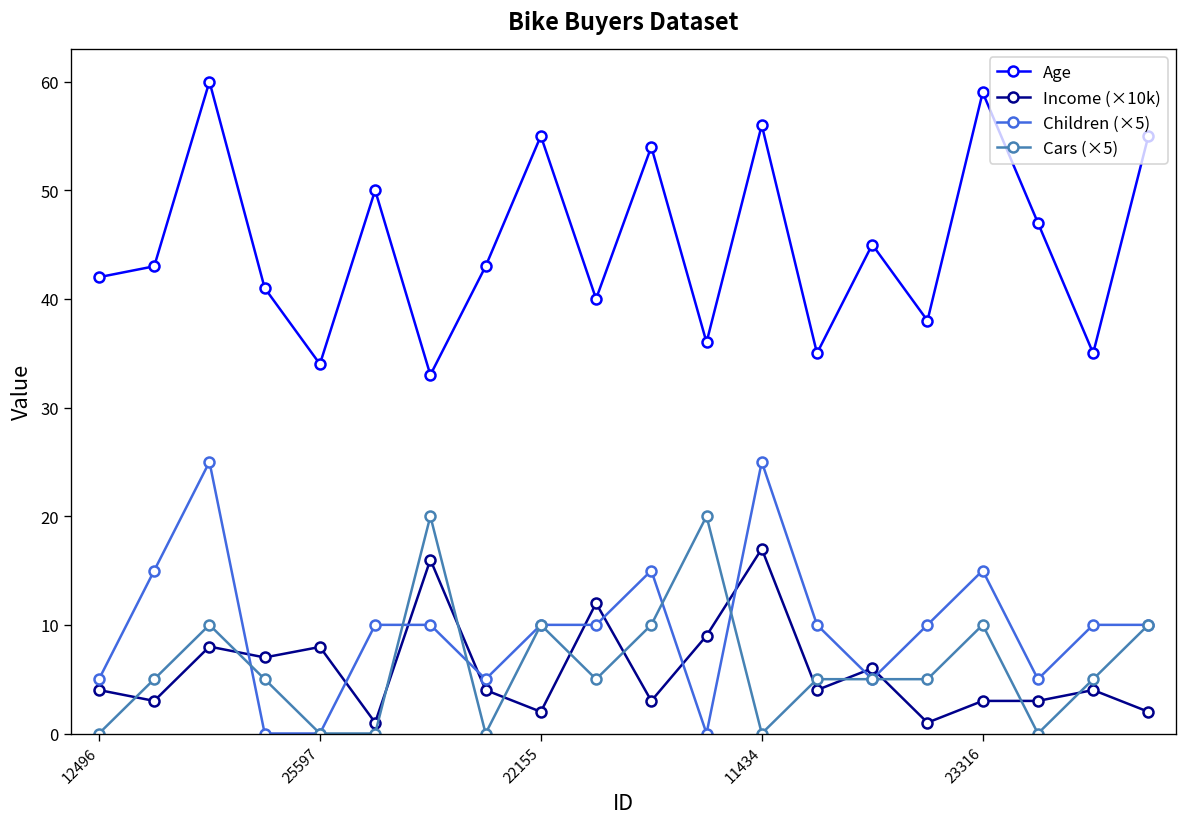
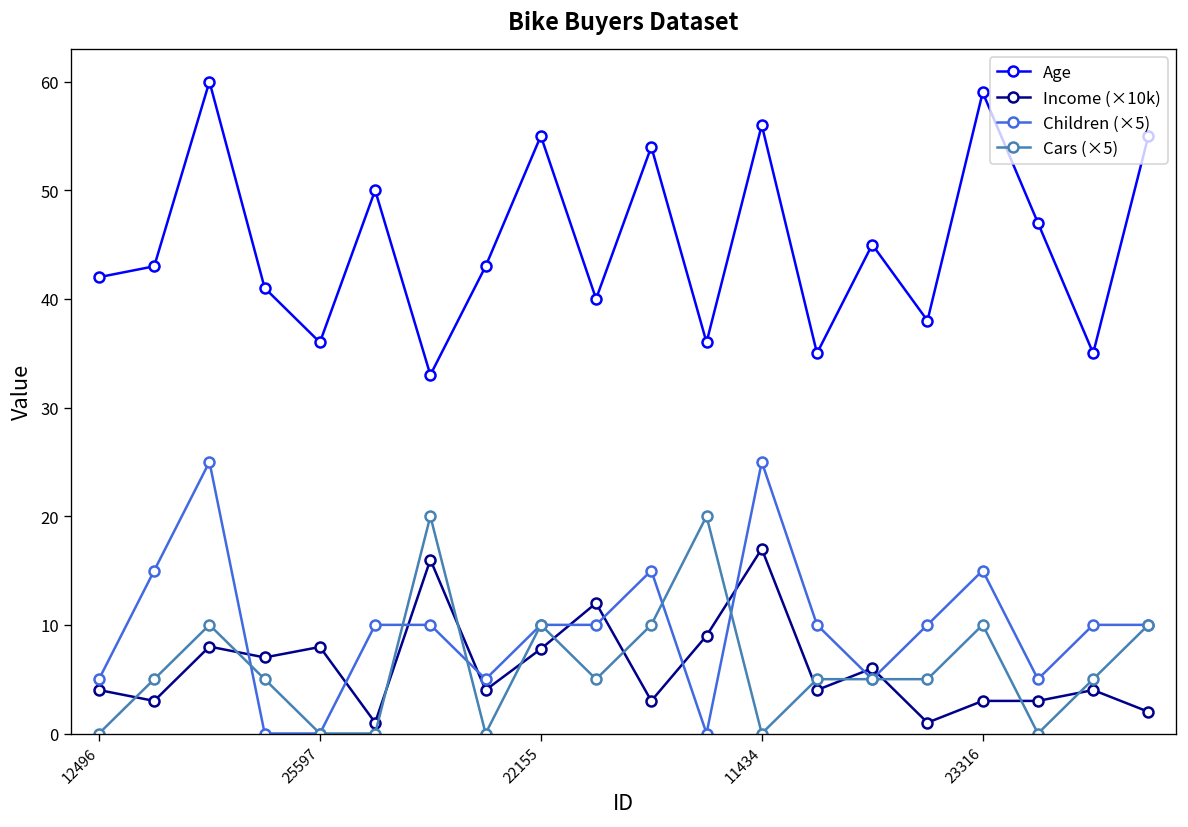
  {
    "Age": {
      "12496": 42,
-     "25597": 34,
+     "25597": 36,
      "22155": 55,
      "11434": 56,
      "23316": 59
    },
    "Income (×10k)": {
      "12496": 4,
      "25597": 8,
-     "22155": 2,
+     "22155": 8,
      "11434": 17,
      "23316": 3
    }
  }
